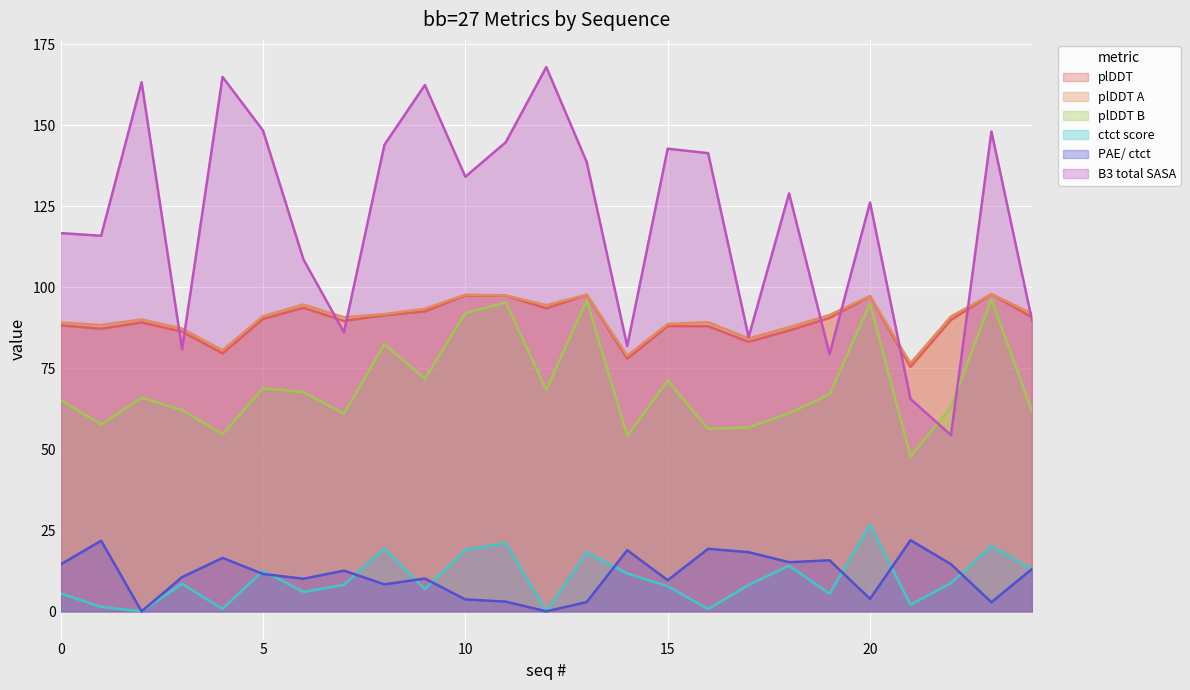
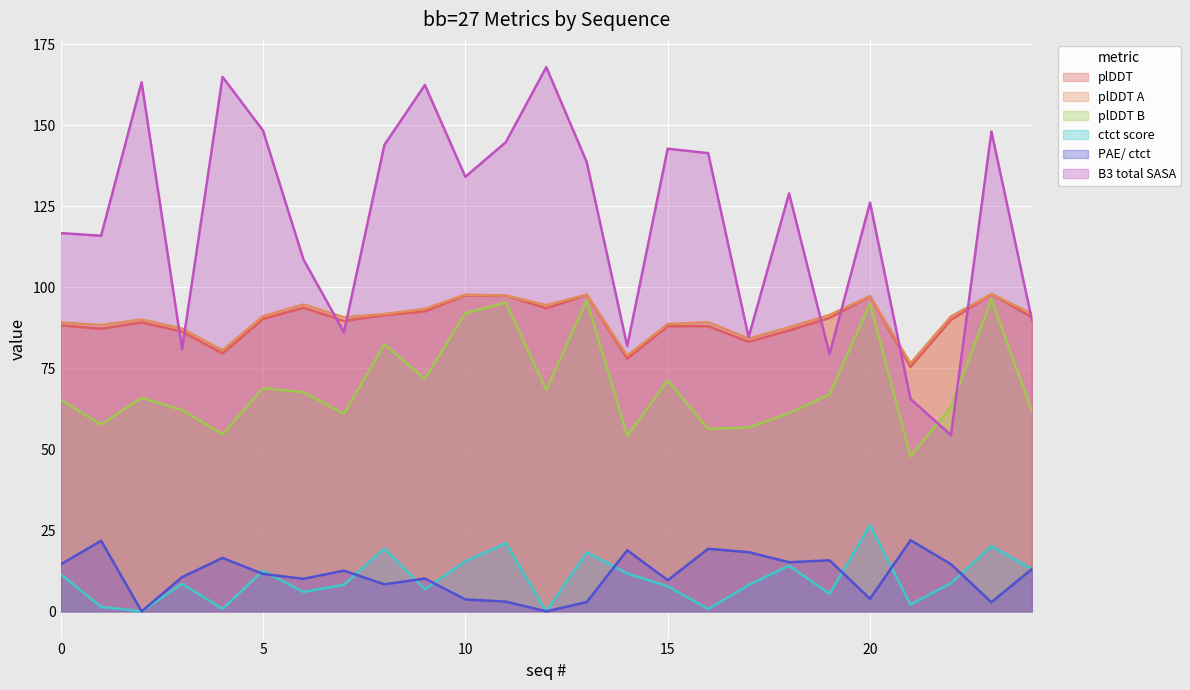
  {
    "ctct score": {
-     "0": 6,
+     "0": 11,
      "5": 13,
-     "10": 19,
+     "10": 15,
      "15": 8,
      "20": 27
    }
  }
